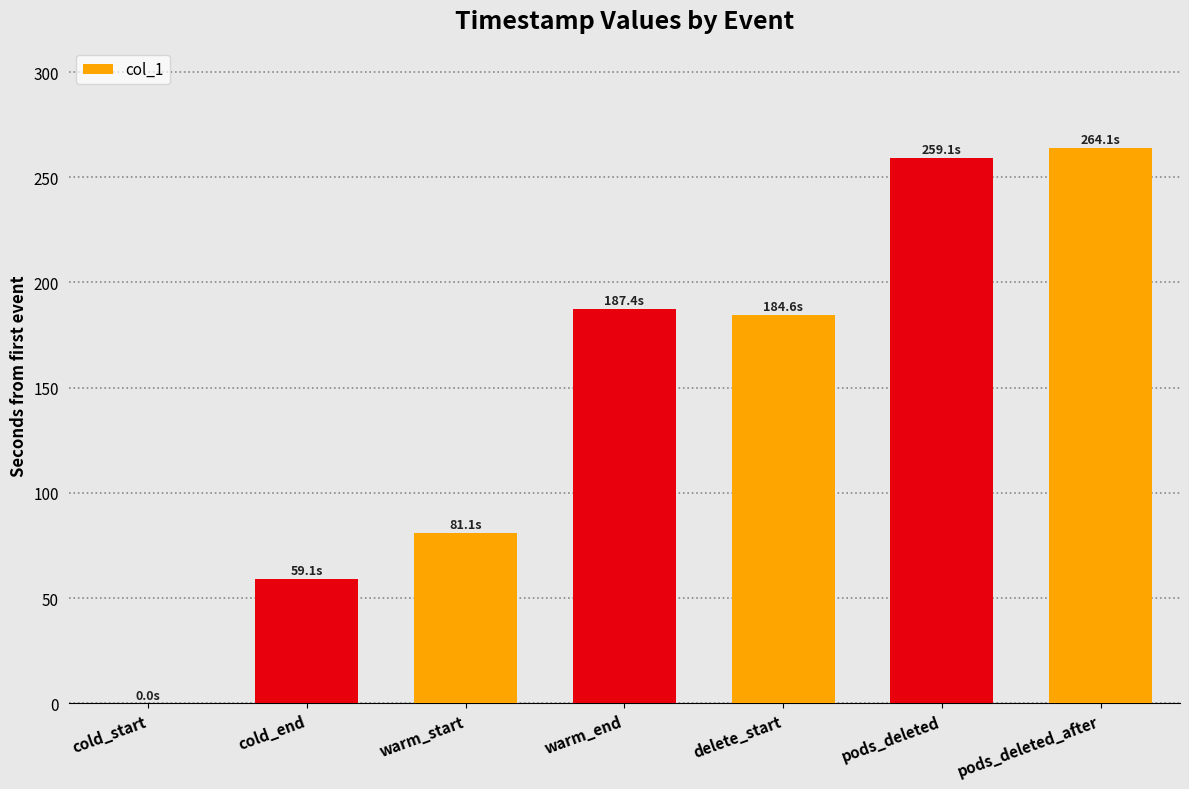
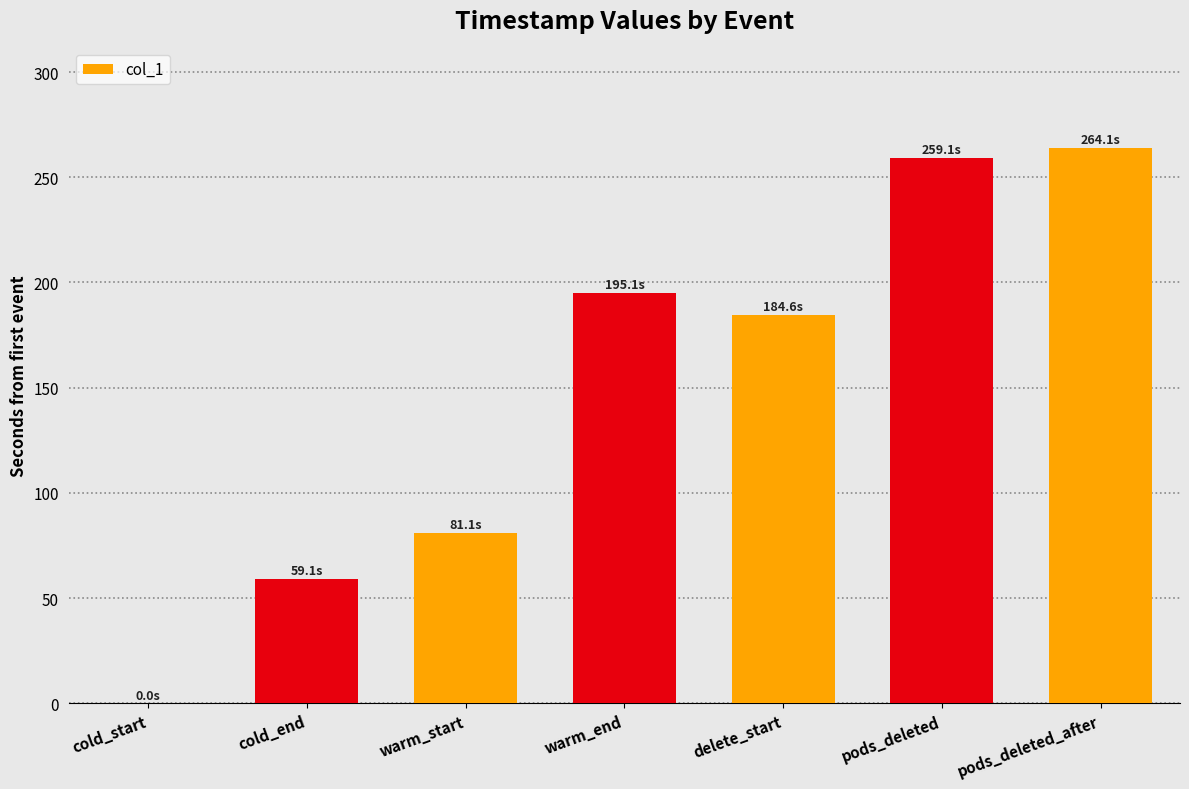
  {
    "cold_start": "0.0s",
    "cold_end": "59.1s",
    "warm_start": "81.1s",
-   "warm_end": "187.4s",
+   "warm_end": "195.1s",
    "delete_start": "184.6s",
    "pods_deleted": "259.1s",
    "pods_deleted_after": "264.1s"
  }
